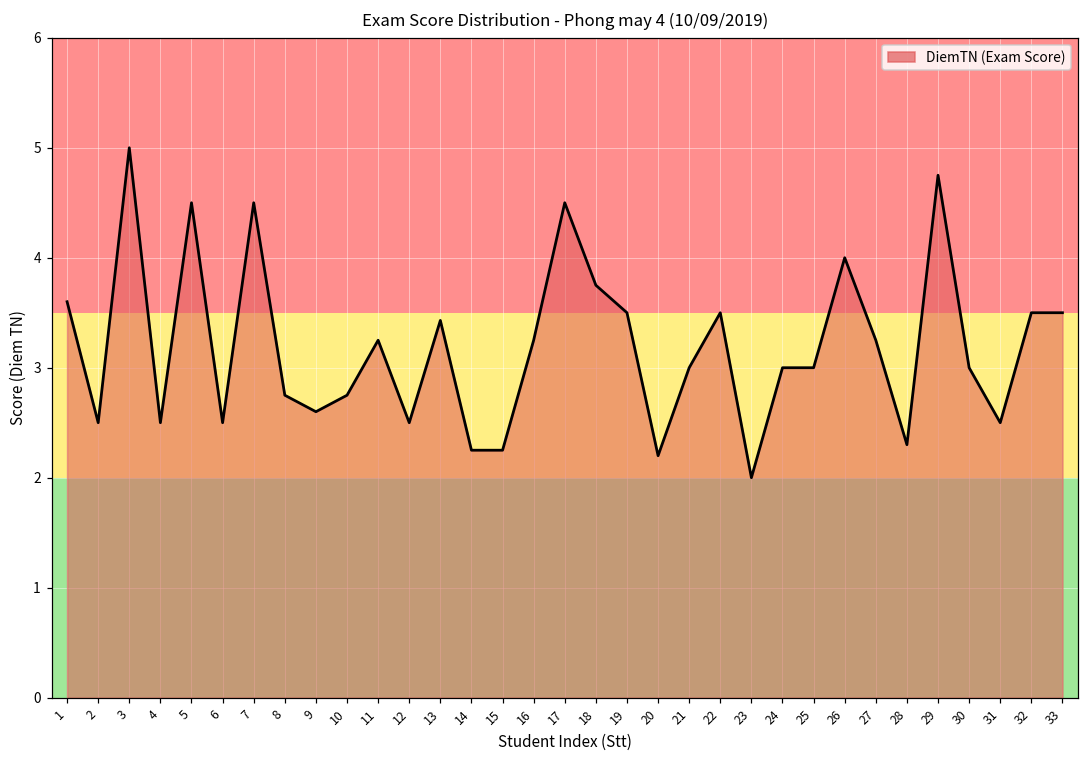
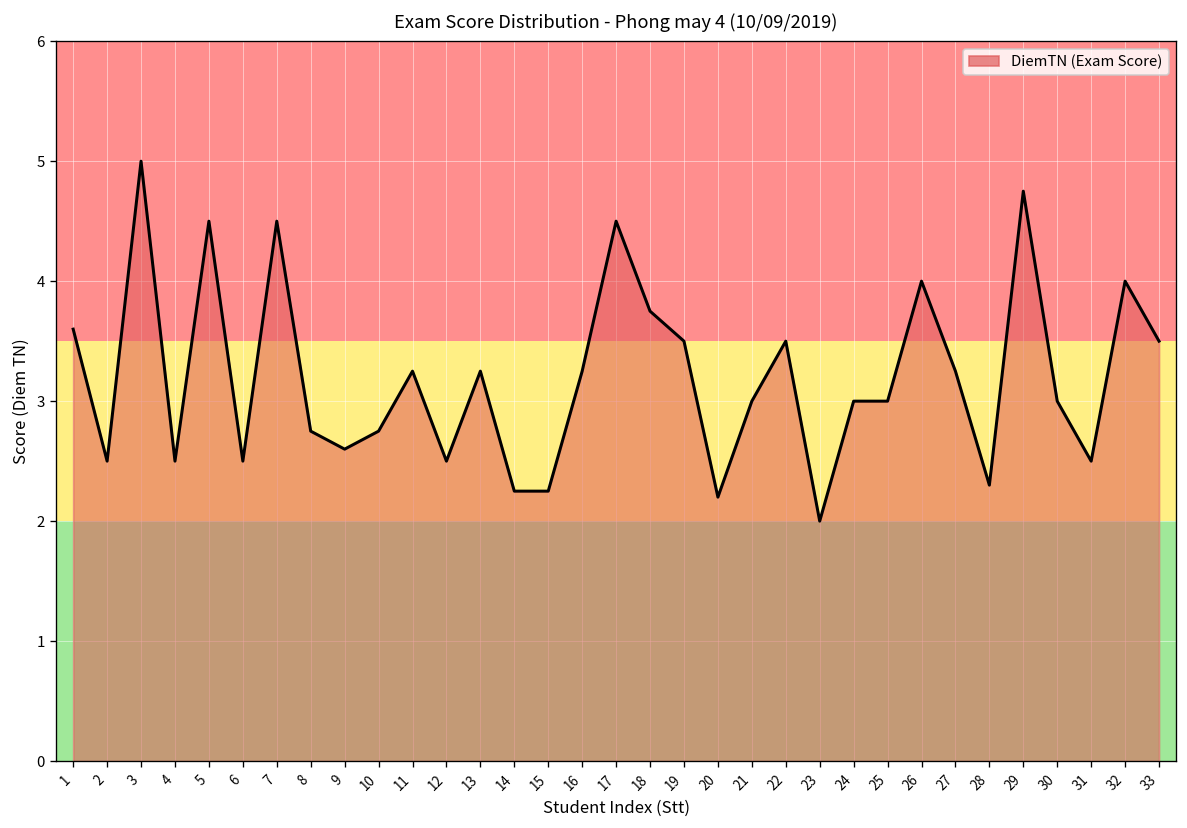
  {
    "1": 3.6,
    "2": 2.5,
    "3": 5.0,
    "4": 2.5,
    "5": 4.5,
    "6": 2.5,
    "7": 4.5,
    "8": 2.8,
    "9": 2.6,
    "10": 2.8,
    "11": 3.3,
    "12": 2.5,
-   "13": 3.4,
+   "13": 3.3,
    "14": 2.3,
    "15": 2.3,
    "16": 3.3,
    "17": 4.5,
    "18": 3.8,
    "19": 3.5,
    "20": 2.2,
    "21": 3.0,
    "22": 3.5,
    "23": 2.0,
    "24": 3.0,
    "25": 3.0,
    "26": 4.0,
    "27": 3.3,
    "28": 2.3,
    "29": 4.8,
    "30": 3.0,
    "31": 2.5,
-   "32": 3.5,
+   "32": 4.0,
    "33": 3.5
  }
